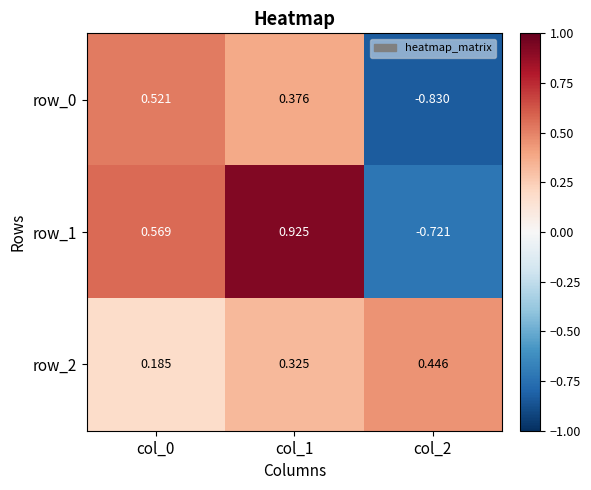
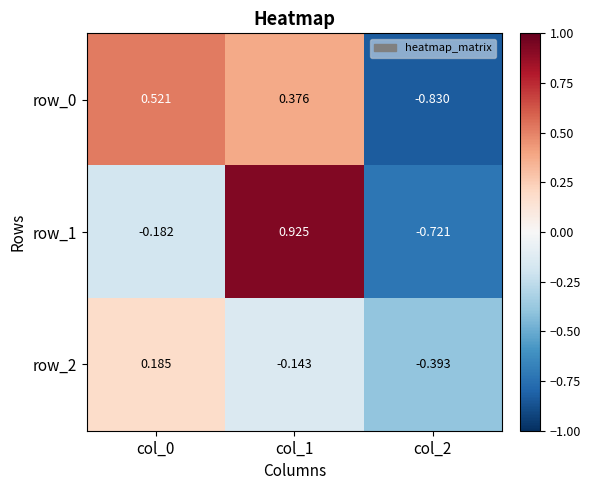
  {
    "row_0": {
      "col_0": 0.521,
      "col_1": 0.376,
      "col_2": -0.830
    },
    "row_1": {
-     "col_0": 0.569,
+     "col_0": -0.182,
      "col_1": 0.925,
      "col_2": -0.721
    },
    "row_2": {
      "col_0": 0.185,
-     "col_1": 0.325,
-     "col_2": 0.446
+     "col_1": -0.143,
+     "col_2": -0.393
    }
  }
